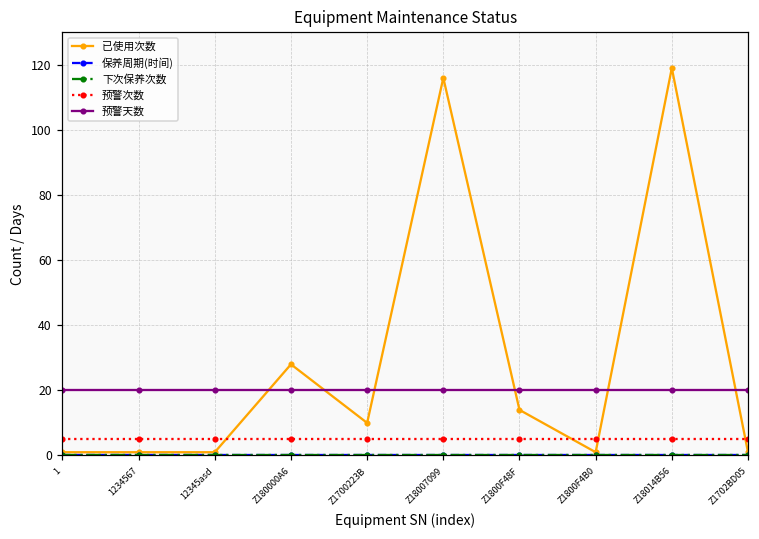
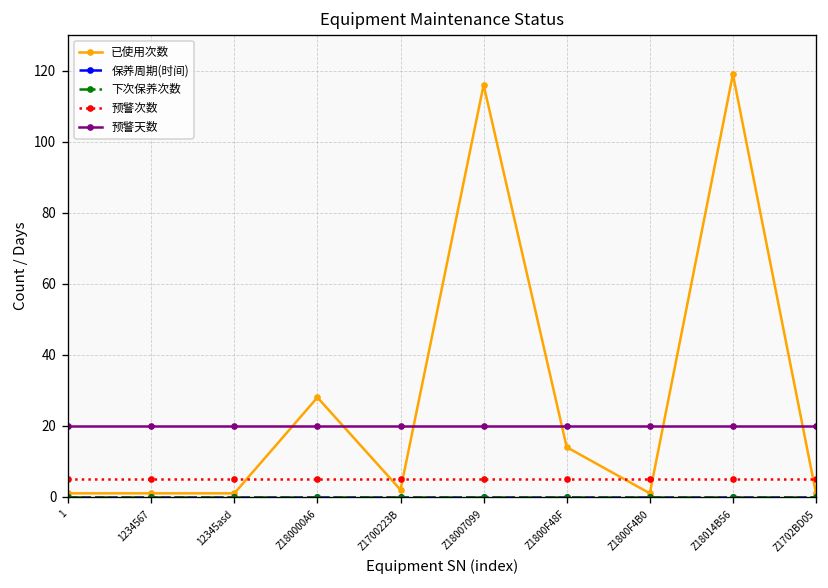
  {
    "已使用次数": {
      "1": 1,
      "1234567": 1,
      "12345asd": 1,
      "Z180000A6": 28,
-     "Z1700223B": 10,
+     "Z1700223B": 2,
      "Z18007099": 116,
      "Z1800F48F": 14,
      "Z1800F4B0": 1,
      "Z18014B56": 119,
      "Z1702BD05": 1
    },
    "下次保养次数": {
      "1": 0,
      "1234567": 0,
      "12345asd": 0,
      "Z180000A6": 0,
      "Z1700223B": 0,
      "Z18007099": 0,
      "Z1800F48F": 0,
      "Z1800F4B0": 0,
      "Z18014B56": 0,
      "Z1702BD05": 0
    },
    "预警次数": {
      "1": 5,
      "1234567": 5,
      "12345asd": 5,
      "Z180000A6": 5,
      "Z1700223B": 5,
      "Z18007099": 5,
      "Z1800F48F": 5,
      "Z1800F4B0": 5,
      "Z18014B56": 5,
      "Z1702BD05": 5
    },
    "预警天数": {
      "1": 20,
      "1234567": 20,
      "12345asd": 20,
      "Z180000A6": 20,
      "Z1700223B": 20,
      "Z18007099": 20,
      "Z1800F48F": 20,
      "Z1800F4B0": 20,
      "Z18014B56": 20,
      "Z1702BD05": 20
    }
  }
